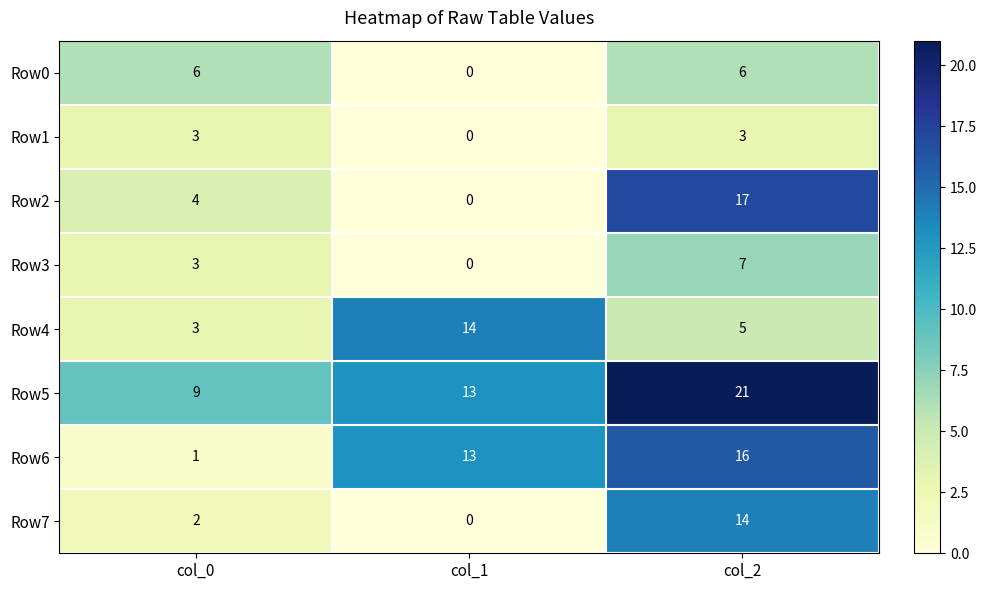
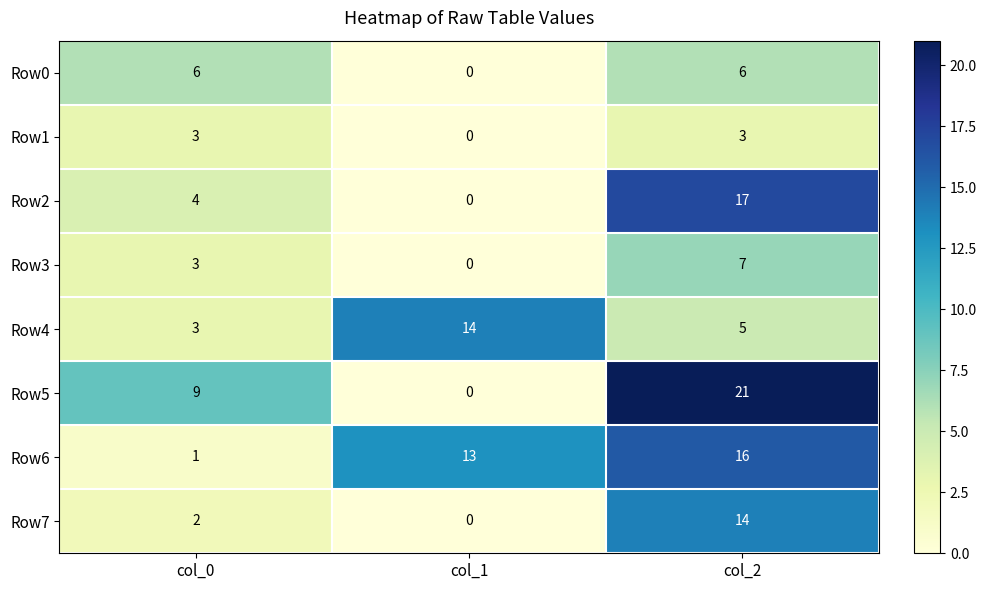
  {
    "Row0": {
      "col_0": 6,
      "col_1": 0,
      "col_2": 6
    },
    "Row1": {
      "col_0": 3,
      "col_1": 0,
      "col_2": 3
    },
    "Row2": {
      "col_0": 4,
      "col_1": 0,
      "col_2": 17
    },
    "Row3": {
      "col_0": 3,
      "col_1": 0,
      "col_2": 7
    },
    "Row4": {
      "col_0": 3,
      "col_1": 14,
      "col_2": 5
    },
    "Row5": {
      "col_0": 9,
-     "col_1": 13,
+     "col_1": 0,
      "col_2": 21
    },
    "Row6": {
      "col_0": 1,
      "col_1": 13,
      "col_2": 16
    },
    "Row7": {
      "col_0": 2,
      "col_1": 0,
      "col_2": 14
    }
  }
